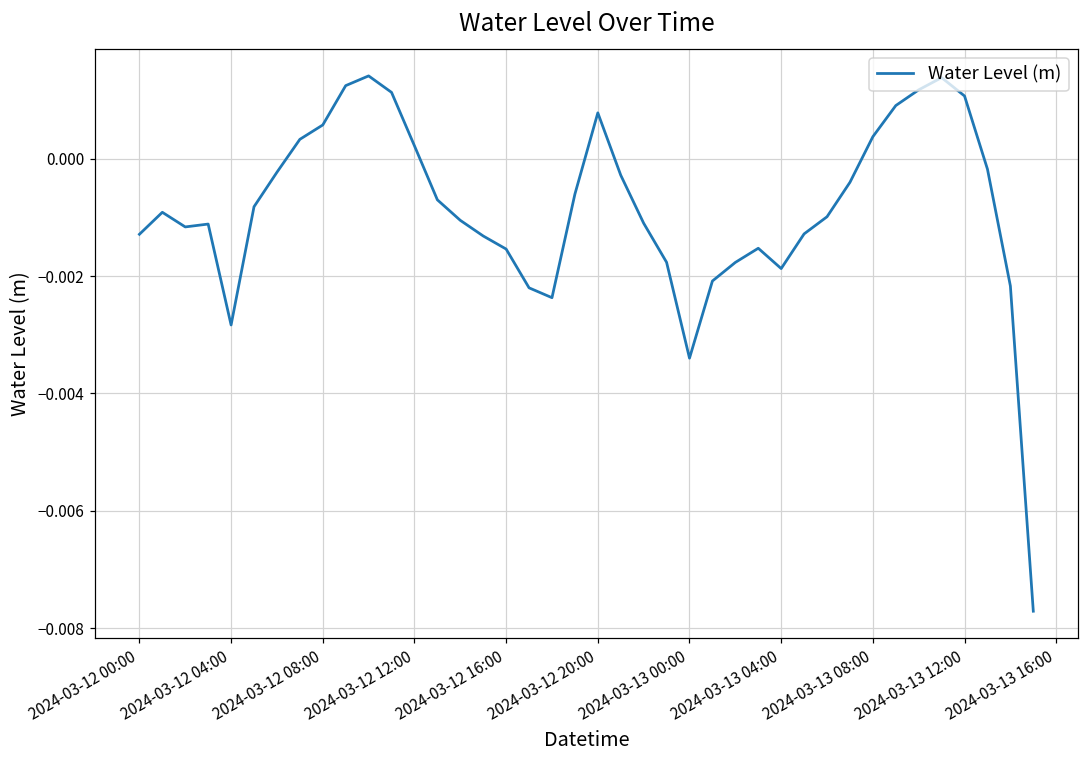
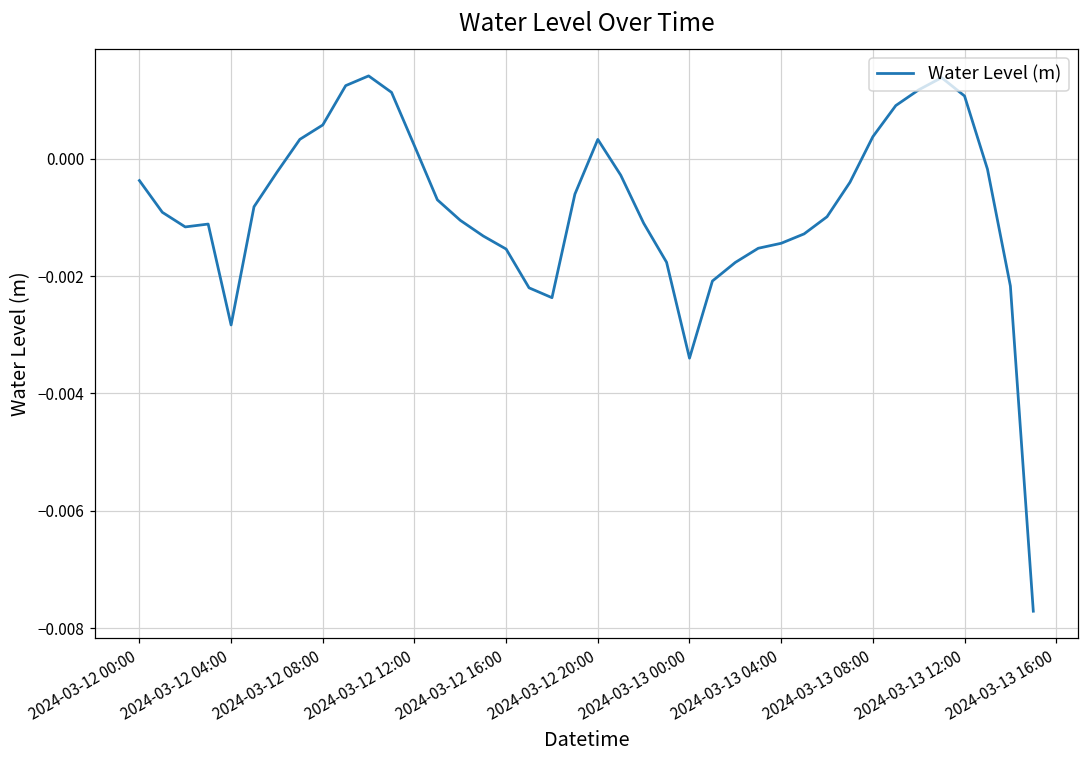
  {
-   "2024-03-12 00:00": -0.0013,
+   "2024-03-12 00:00": -0.0004,
    "2024-03-12 04:00": -0.0028,
    "2024-03-12 08:00": 0.0006,
    "2024-03-12 12:00": 0.0002,
    "2024-03-12 16:00": -0.0015,
-   "2024-03-12 20:00": 0.0008,
+   "2024-03-12 20:00": 0.0003,
    "2024-03-13 00:00": -0.0034,
-   "2024-03-13 04:00": -0.0019,
+   "2024-03-13 04:00": -0.0014,
    "2024-03-13 08:00": 0.0004,
    "2024-03-13 12:00": 0.0011
  }
